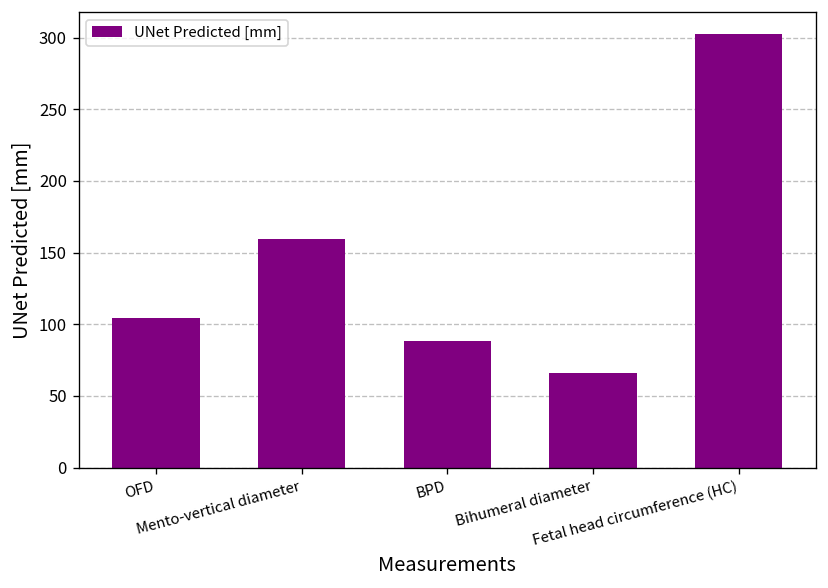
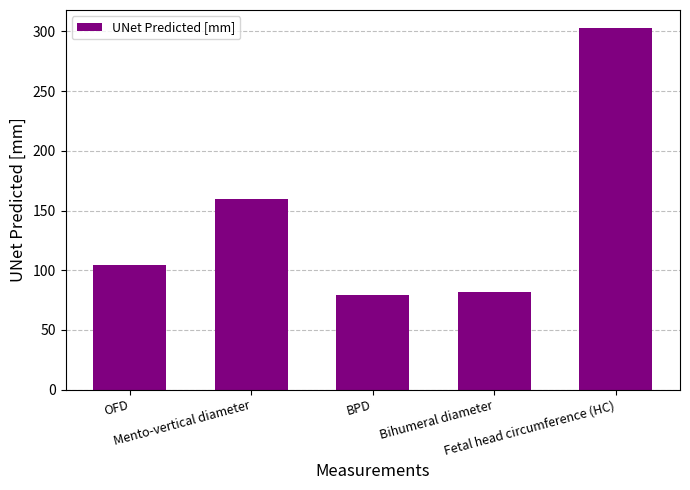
  {
    "OFD": 104,
    "Mento-vertical diameter": 160,
-   "BPD": 89,
-   "Bihumeral diameter": 66,
+   "BPD": 80,
+   "Bihumeral diameter": 82,
    "Fetal head circumference (HC)": 303
  }
